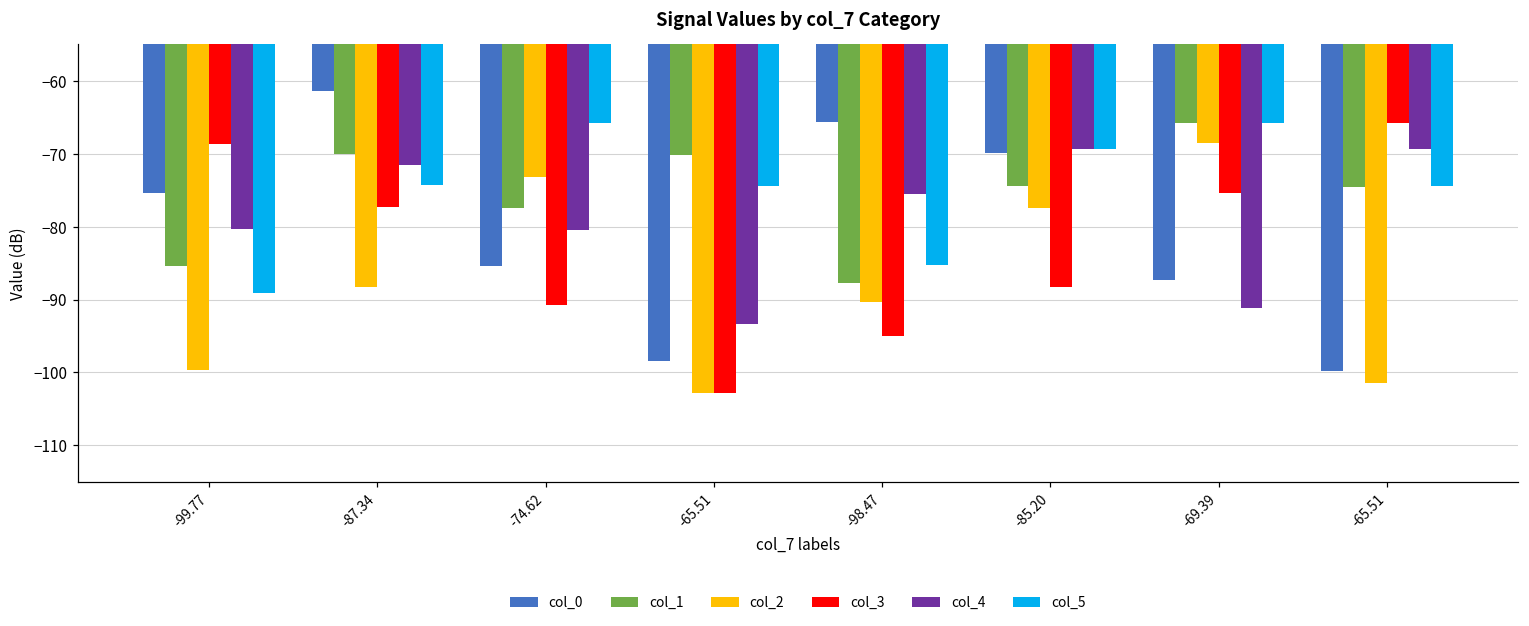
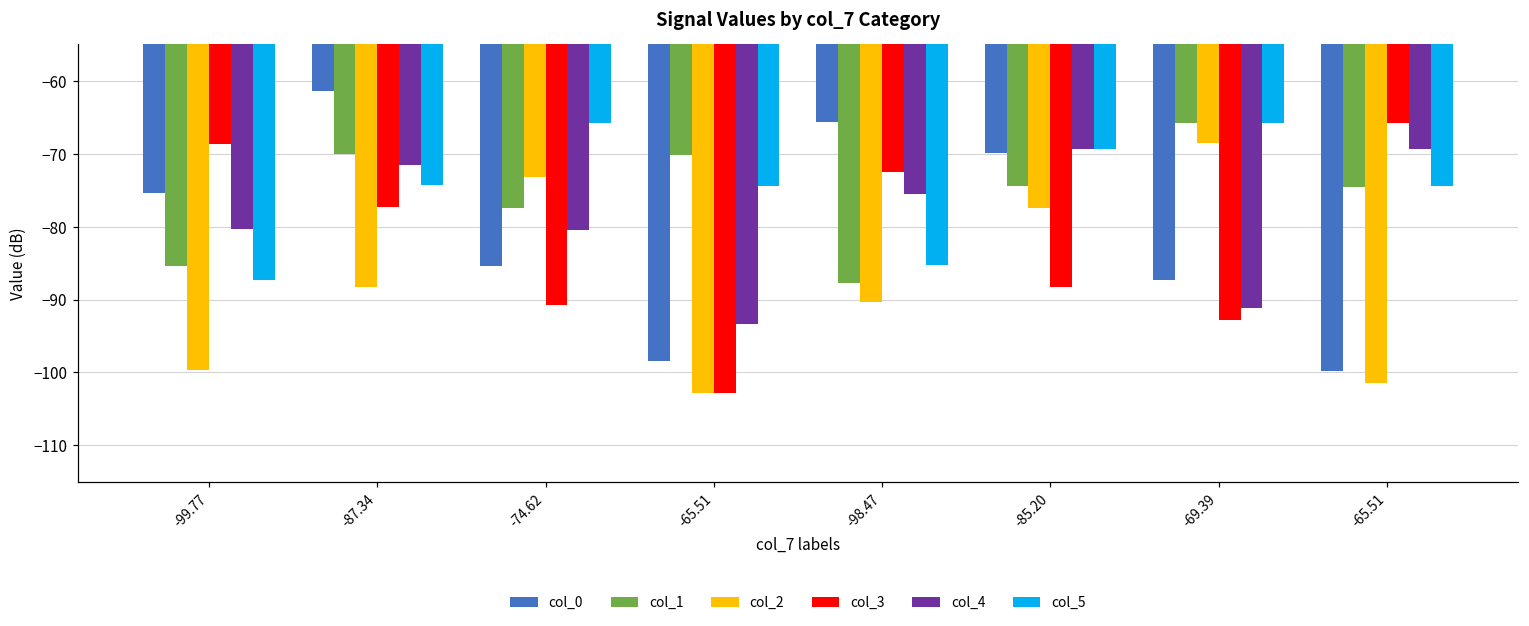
  {
    "col_0": {
      "-99.77": -75,
      "-87.34": -61,
      "-74.62": -85,
      "-98.47": -66,
      "-85.20": -70,
      "-69.39": -87
    },
    "col_1": {
      "-99.77": -85,
      "-87.34": -70,
      "-74.62": -77,
      "-98.47": -88,
      "-85.20": -74,
      "-69.39": -66
    },
    "col_2": {
      "-99.77": -100,
      "-87.34": -88,
      "-74.62": -73,
      "-98.47": -90,
      "-85.20": -77,
      "-69.39": -69
    },
    "col_3": {
      "-99.77": -69,
      "-87.34": -77,
      "-74.62": -91,
-     "-98.47": -95,
+     "-98.47": -73,
      "-85.20": -88,
-     "-69.39": -75
+     "-69.39": -93
    },
    "col_4": {
      "-99.77": -80,
      "-87.34": -72,
      "-74.62": -81,
      "-98.47": -76,
      "-85.20": -69,
      "-69.39": -91
    },
    "col_5": {
-     "-99.77": -89,
+     "-99.77": -87,
      "-87.34": -74,
      "-74.62": -66,
      "-98.47": -85,
      "-85.20": -69,
      "-69.39": -66
    }
  }
